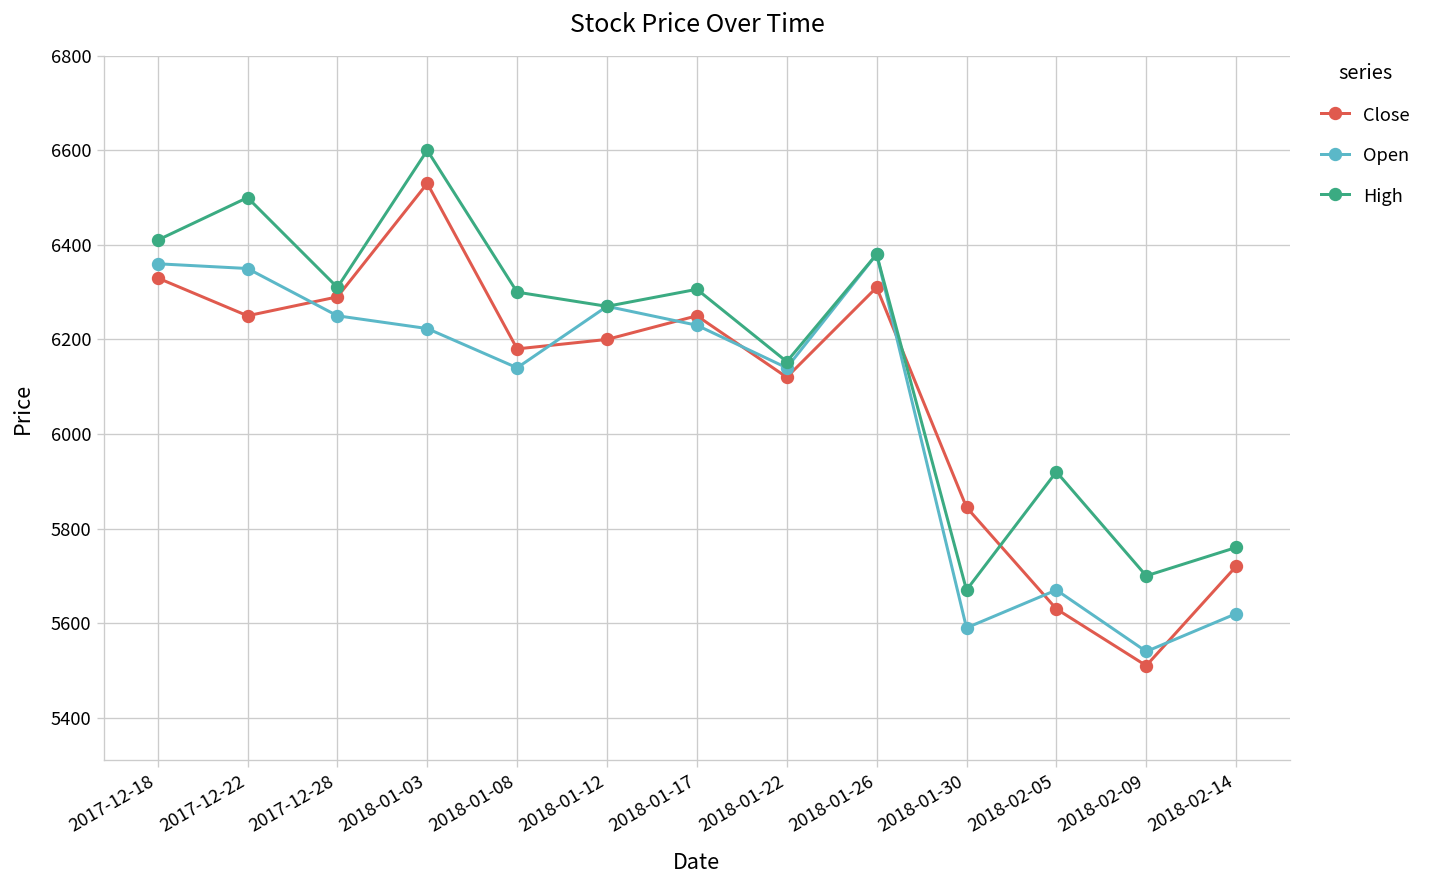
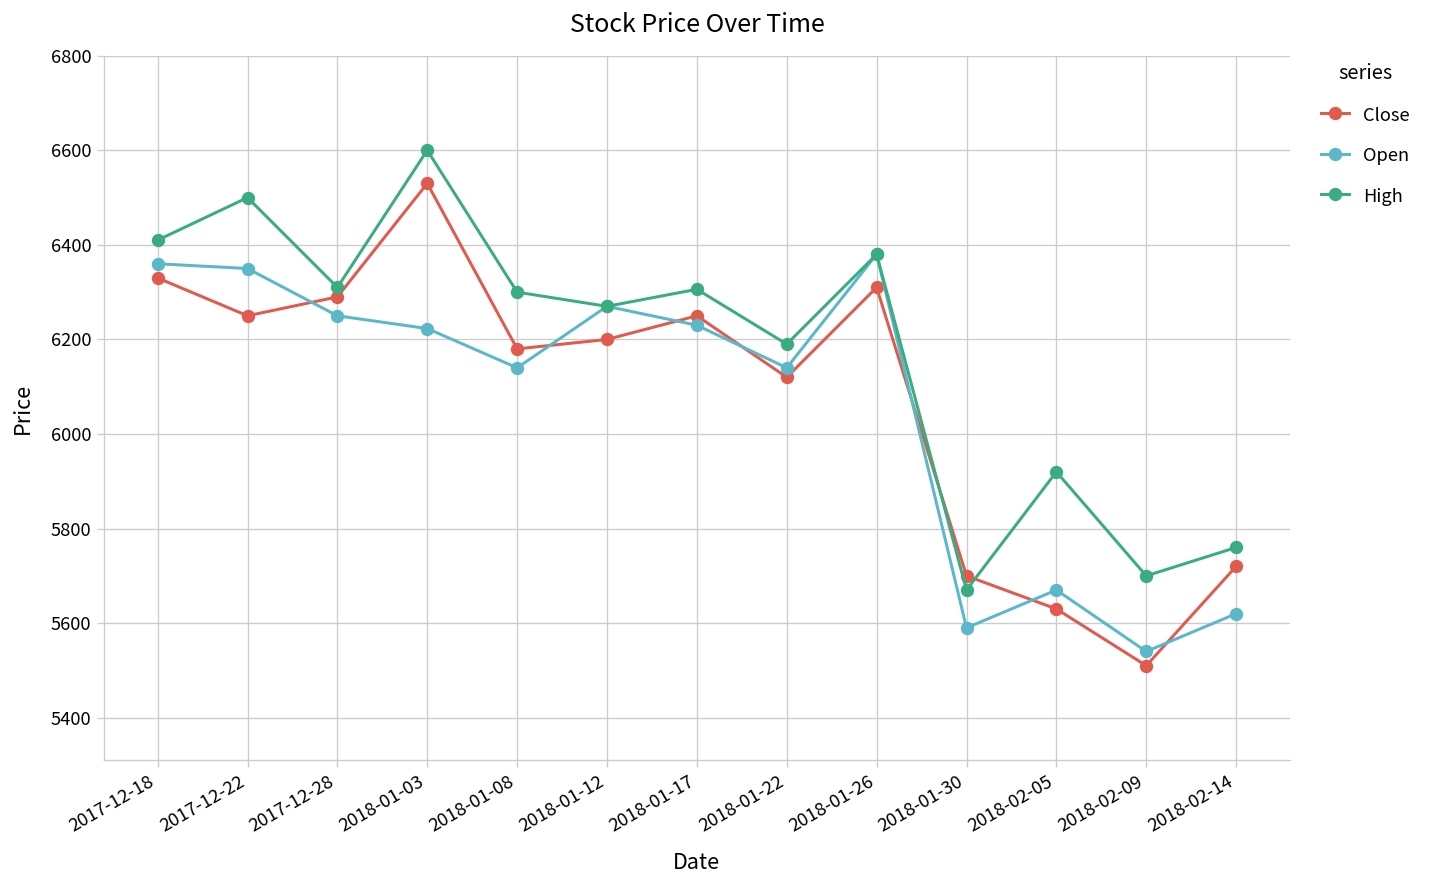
  {
    "Close": {
      "2017-12-18": 6330,
      "2017-12-22": 6250,
      "2017-12-28": 6290,
      "2018-01-03": 6530,
      "2018-01-08": 6180,
      "2018-01-12": 6200,
      "2018-01-17": 6250,
      "2018-01-22": 6120,
      "2018-01-26": 6310,
-     "2018-01-30": 5850,
+     "2018-01-30": 5700,
      "2018-02-05": 5630,
      "2018-02-09": 5510,
      "2018-02-14": 5720
    },
    "Open": {
      "2017-12-18": 6360,
      "2017-12-22": 6350,
      "2017-12-28": 6250,
      "2018-01-03": 6220,
      "2018-01-08": 6140,
      "2018-01-17": 6230,
      "2018-01-22": 6140,
      "2018-01-30": 5590,
      "2018-02-05": 5670,
      "2018-02-09": 5540,
      "2018-02-14": 5620
    },
    "High": {
      "2017-12-18": 6410,
      "2017-12-22": 6500,
      "2017-12-28": 6310,
      "2018-01-03": 6600,
      "2018-01-08": 6300,
      "2018-01-17": 6310,
-     "2018-01-22": 6150,
+     "2018-01-22": 6190,
      "2018-01-30": 5670,
      "2018-02-05": 5920,
      "2018-02-09": 5700,
      "2018-02-14": 5760
    }
  }
